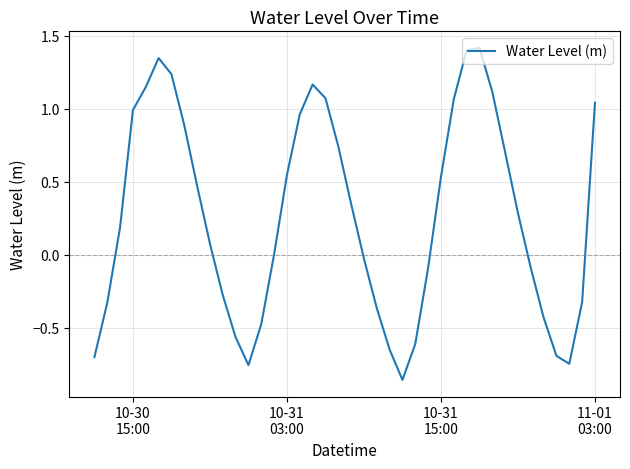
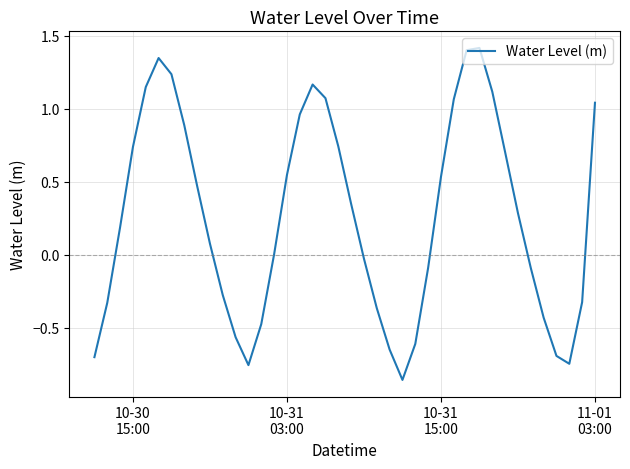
  {
-   "10-30 15:00": 0.99,
+   "10-30 15:00": 0.74,
    "10-31 03:00": 0.55,
    "10-31 15:00": 0.53,
    "11-01 03:00": 1.04
  }
